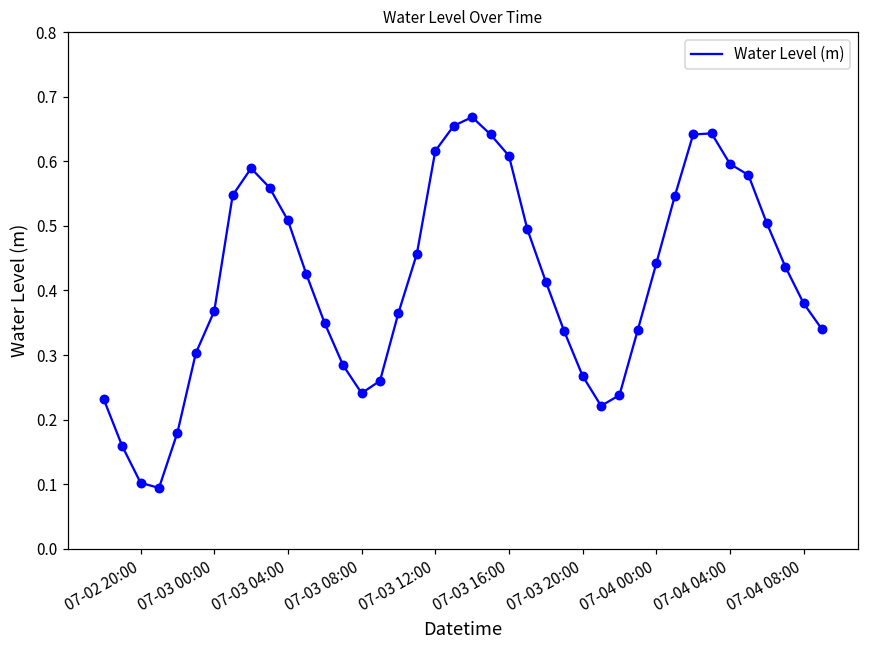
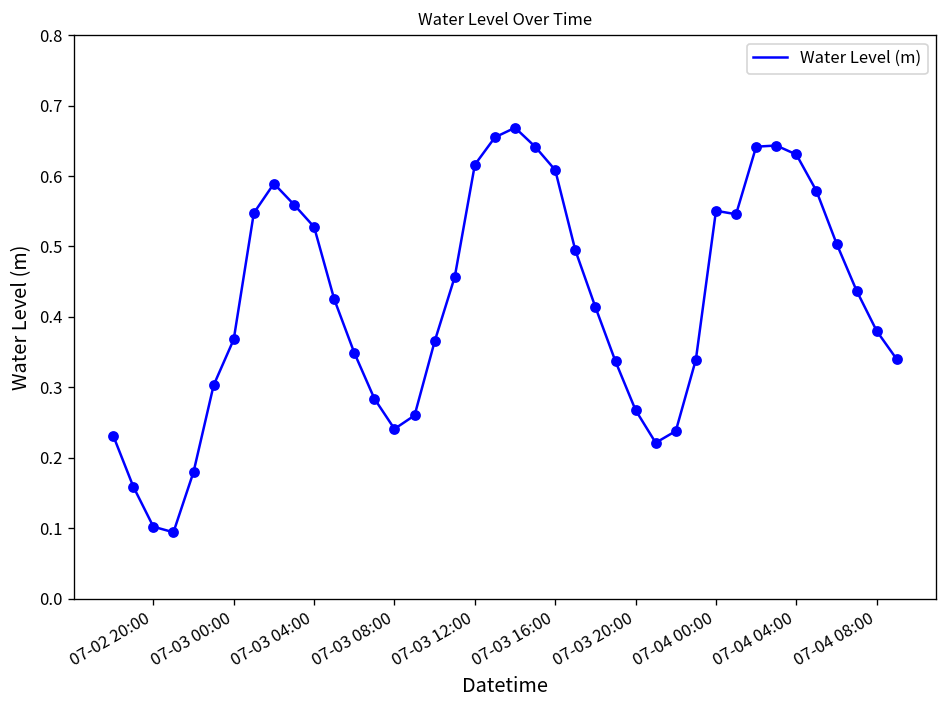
  {
    "07-02 20:00": 0.10,
    "07-03 00:00": 0.37,
-   "07-03 04:00": 0.51,
+   "07-03 04:00": 0.53,
    "07-03 08:00": 0.24,
    "07-03 12:00": 0.62,
    "07-03 16:00": 0.61,
    "07-03 20:00": 0.27,
-   "07-04 00:00": 0.44,
-   "07-04 04:00": 0.60,
+   "07-04 00:00": 0.55,
+   "07-04 04:00": 0.63,
    "07-04 08:00": 0.38
  }
